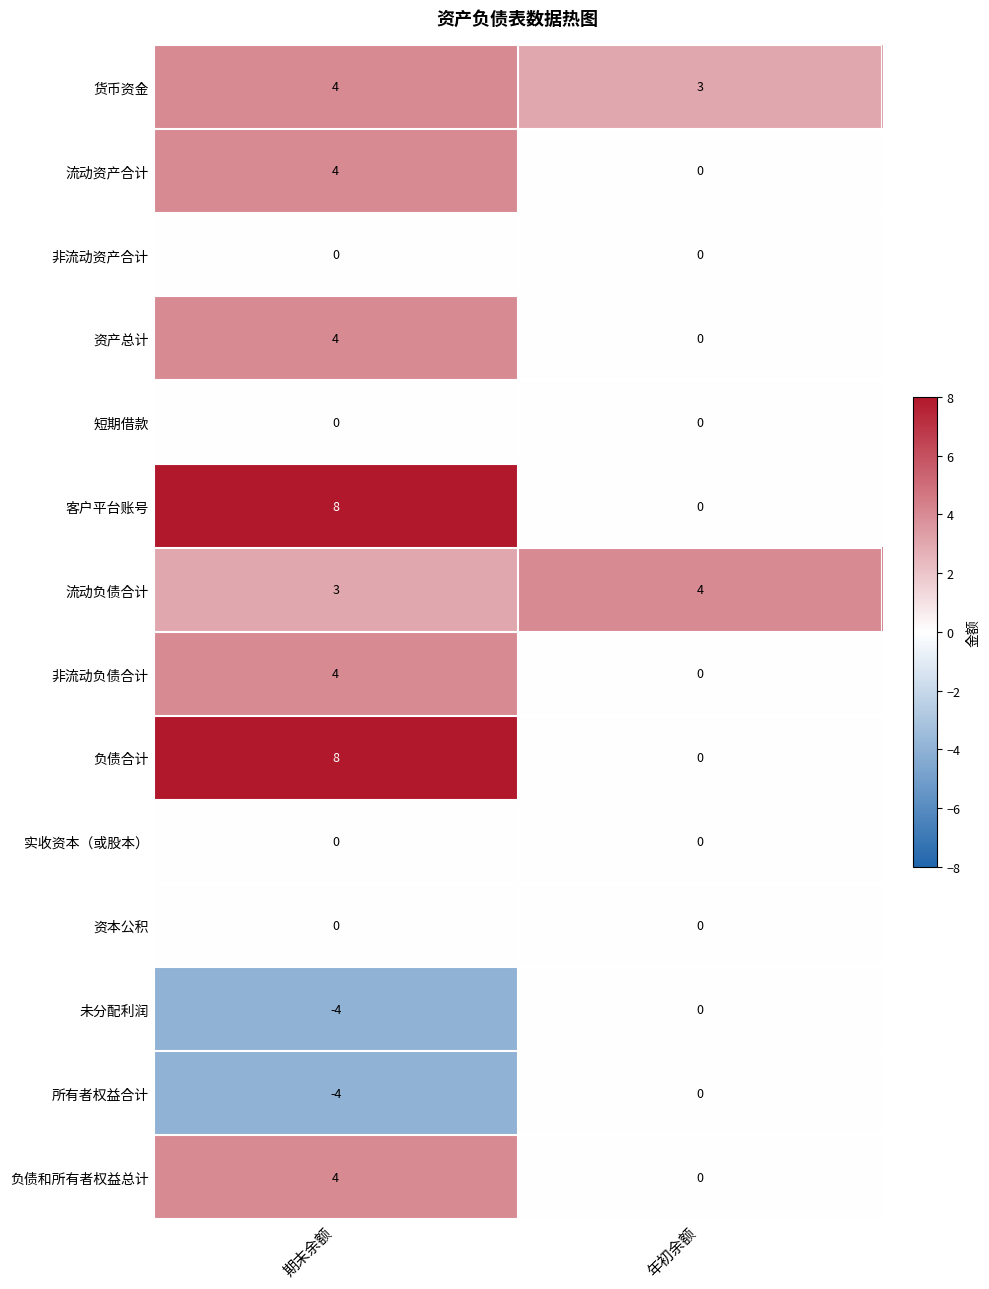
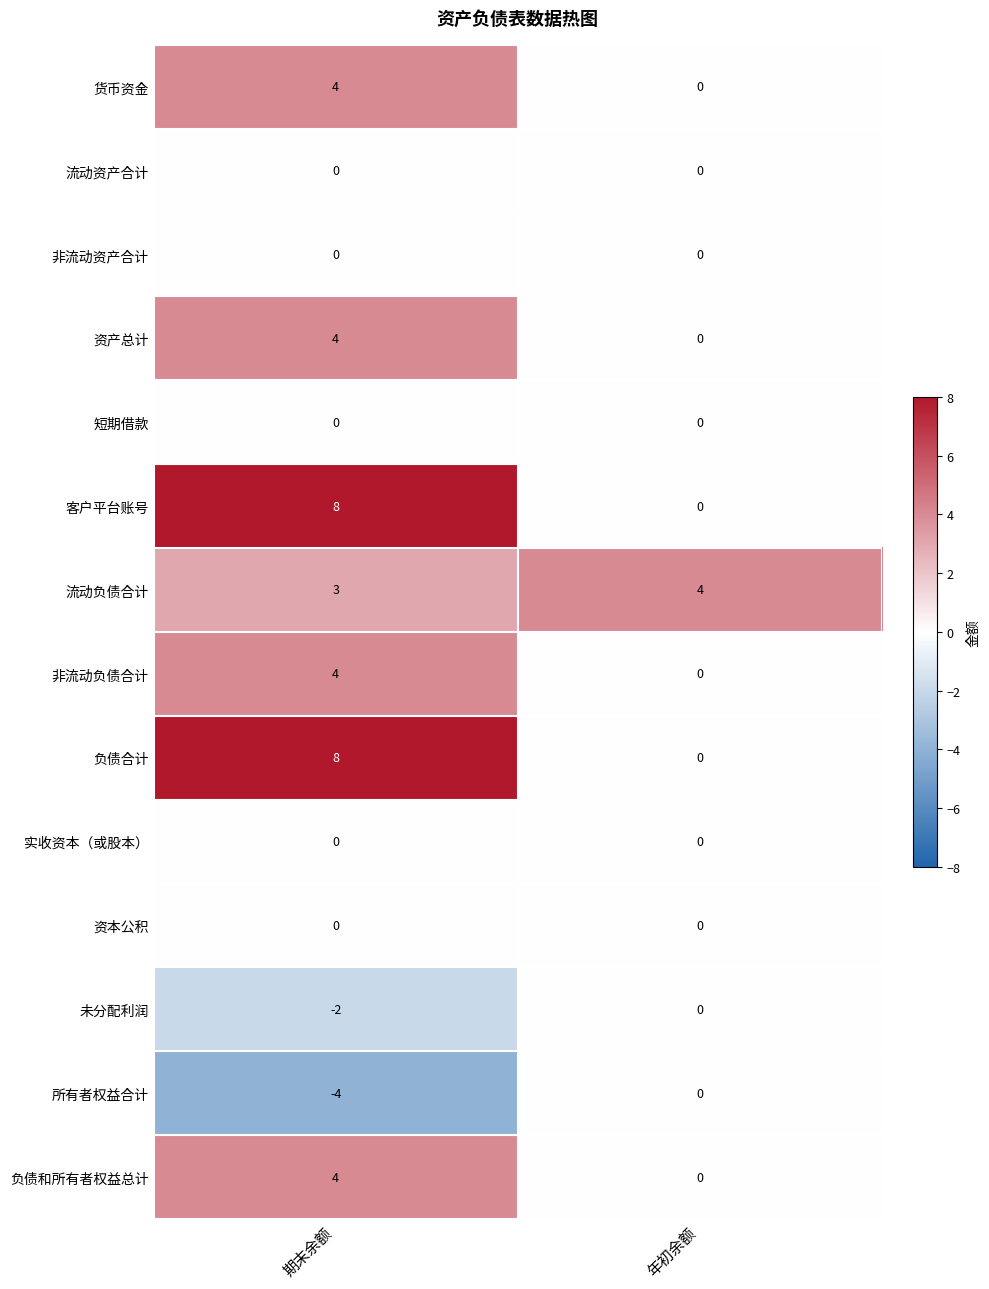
  {
    "货币资金": {
      "期末余额": 4,
-     "年初余额": 3
+     "年初余额": 0
    },
    "流动资产合计": {
-     "期末余额": 4,
+     "期末余额": 0,
      "年初余额": 0
    },
    "非流动资产合计": {
      "期末余额": 0,
      "年初余额": 0
    },
    "资产总计": {
      "期末余额": 4,
      "年初余额": 0
    },
    "短期借款": {
      "期末余额": 0,
      "年初余额": 0
    },
    "客户平台账号": {
      "期末余额": 8,
      "年初余额": 0
    },
    "流动负债合计": {
      "期末余额": 3,
      "年初余额": 4
    },
    "非流动负债合计": {
      "期末余额": 4,
      "年初余额": 0
    },
    "负债合计": {
      "期末余额": 8,
      "年初余额": 0
    },
    "实收资本（或股本）": {
      "期末余额": 0,
      "年初余额": 0
    },
    "资本公积": {
      "期末余额": 0,
      "年初余额": 0
    },
    "未分配利润": {
-     "期末余额": -4,
+     "期末余额": -2,
      "年初余额": 0
    },
    "所有者权益合计": {
      "期末余额": -4,
      "年初余额": 0
    },
    "负债和所有者权益总计": {
      "期末余额": 4,
      "年初余额": 0
    }
  }
